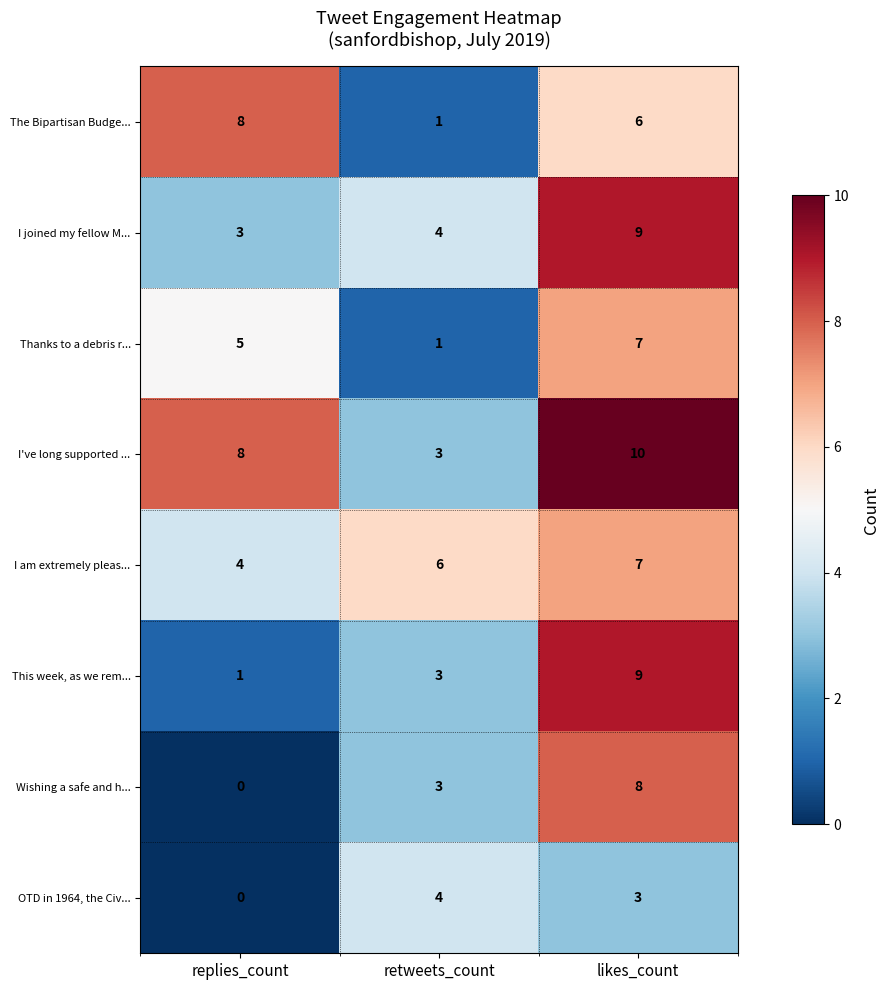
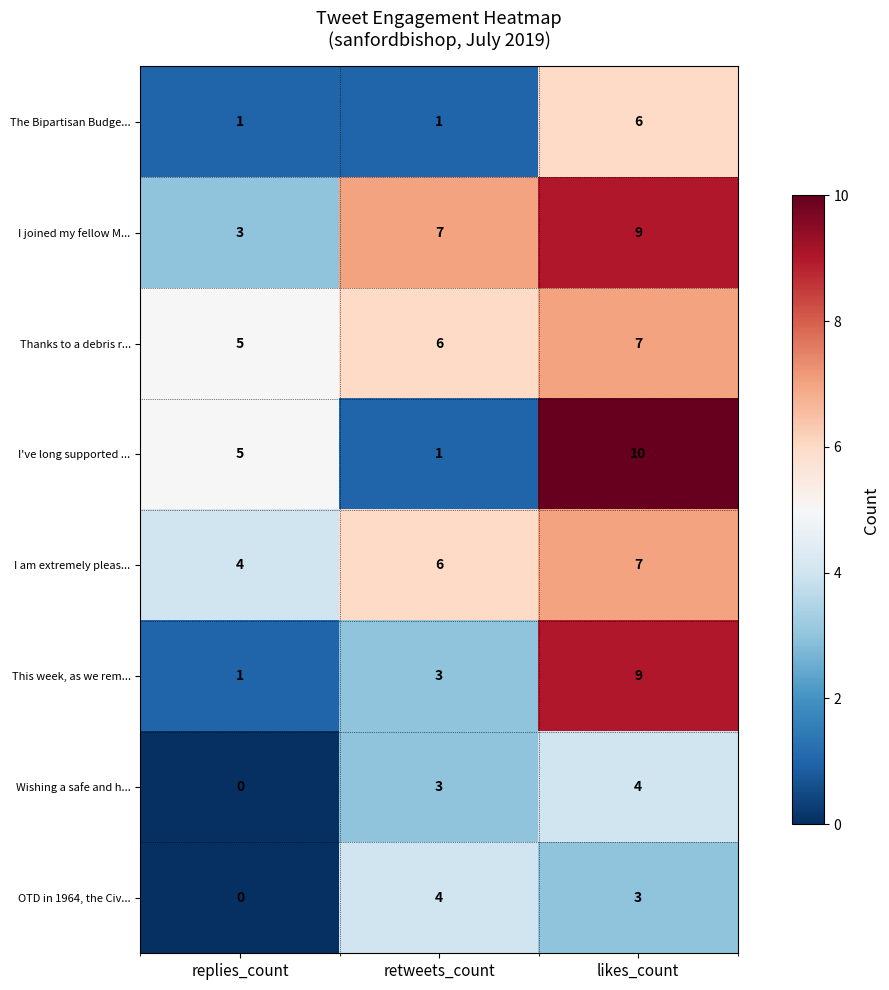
  {
    "The Bipartisan Budge...": {
-     "replies_count": 8,
+     "replies_count": 1,
      "retweets_count": 1,
      "likes_count": 6
    },
    "I joined my fellow M...": {
      "replies_count": 3,
-     "retweets_count": 4,
+     "retweets_count": 7,
      "likes_count": 9
    },
    "Thanks to a debris r...": {
      "replies_count": 5,
-     "retweets_count": 1,
+     "retweets_count": 6,
      "likes_count": 7
    },
    "I've long supported ...": {
-     "replies_count": 8,
-     "retweets_count": 3,
+     "replies_count": 5,
+     "retweets_count": 1,
      "likes_count": 10
    },
    "I am extremely pleas...": {
      "replies_count": 4,
      "retweets_count": 6,
      "likes_count": 7
    },
    "This week, as we rem...": {
      "replies_count": 1,
      "retweets_count": 3,
      "likes_count": 9
    },
    "Wishing a safe and h...": {
      "replies_count": 0,
      "retweets_count": 3,
-     "likes_count": 8
+     "likes_count": 4
    },
    "OTD in 1964, the Civ...": {
      "replies_count": 0,
      "retweets_count": 4,
      "likes_count": 3
    }
  }
